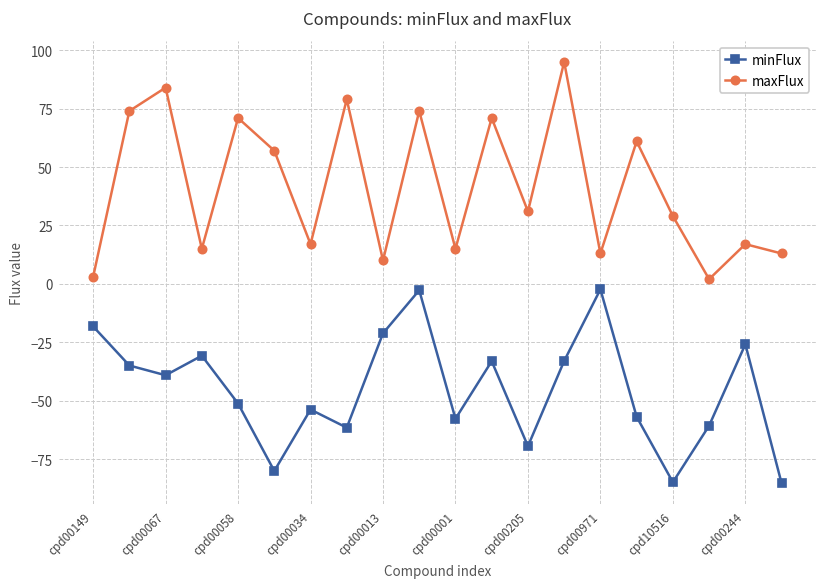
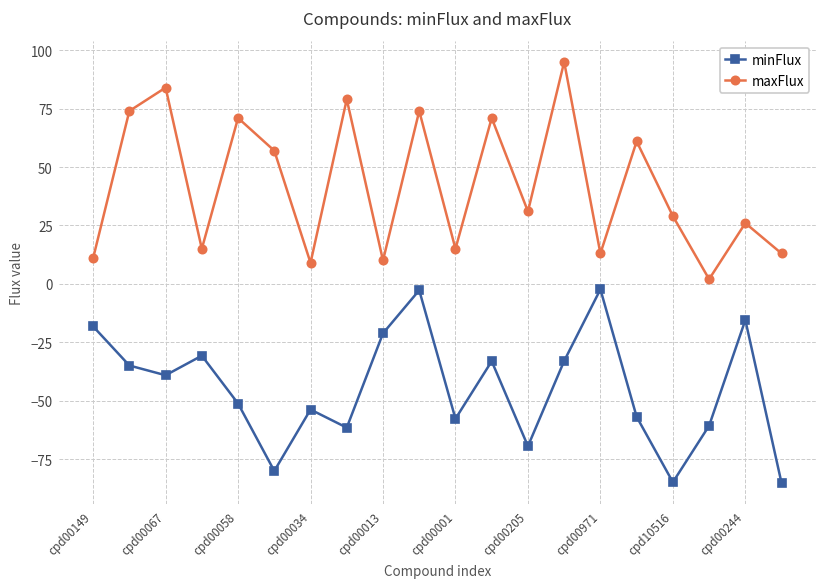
  {
    "minFlux": {
      "cpd00149": -18,
      "cpd00067": -39,
      "cpd00058": -51,
      "cpd00034": -54,
      "cpd00013": -21,
      "cpd00001": -58,
      "cpd00205": -69,
      "cpd00971": -2,
      "cpd10516": -85,
-     "cpd00244": -26
+     "cpd00244": -15
    },
    "maxFlux": {
-     "cpd00149": 3,
+     "cpd00149": 11,
      "cpd00067": 84,
      "cpd00058": 71,
-     "cpd00034": 17,
+     "cpd00034": 9,
      "cpd00013": 10,
      "cpd00001": 15,
      "cpd00205": 31,
      "cpd00971": 13,
      "cpd10516": 29,
-     "cpd00244": 17
+     "cpd00244": 26
    }
  }
